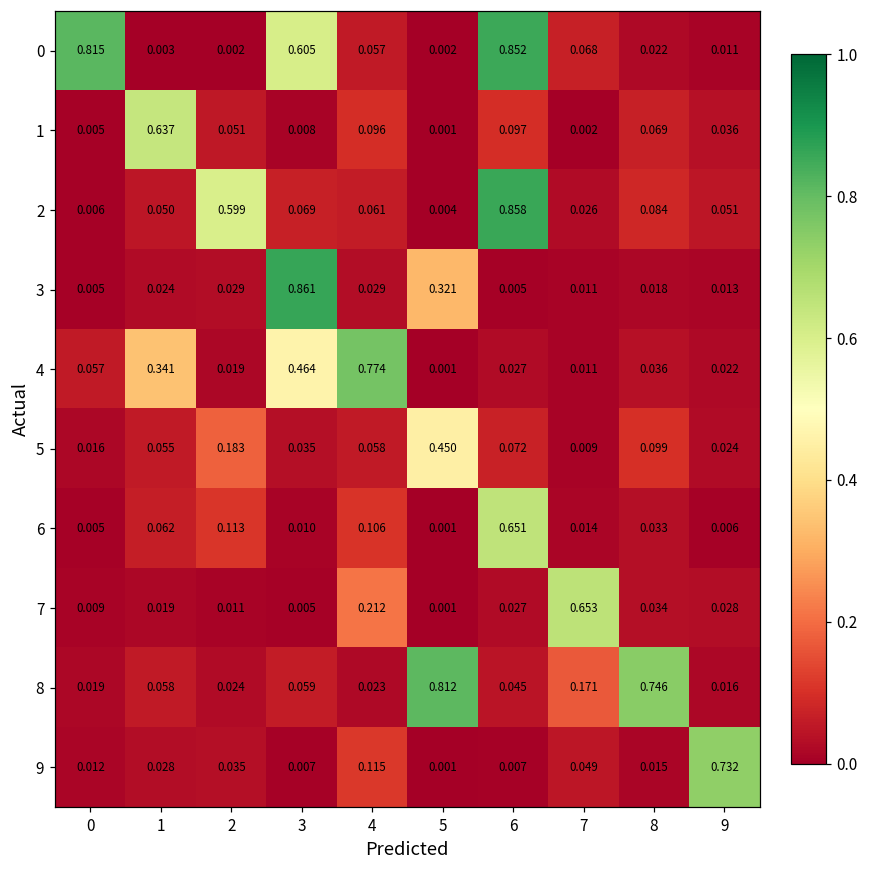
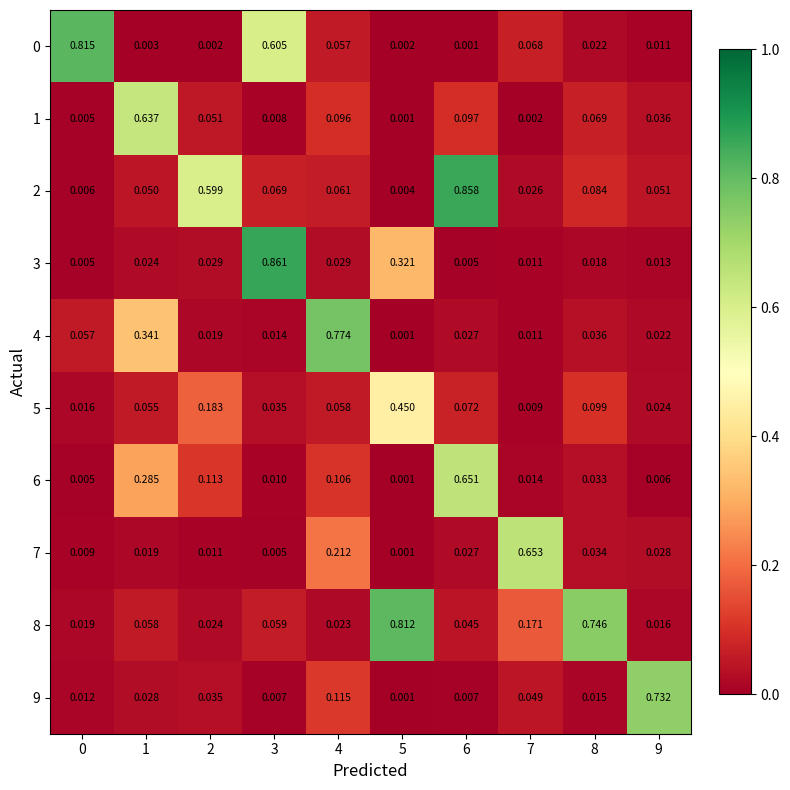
  {
    "0": {
      "0": 0.815,
      "1": 0.003,
      "2": 0.002,
      "3": 0.605,
      "4": 0.057,
      "5": 0.002,
-     "6": 0.852,
+     "6": 0.001,
      "7": 0.068,
      "8": 0.022,
      "9": 0.011
    },
    "1": {
      "0": 0.005,
      "1": 0.637,
      "2": 0.051,
      "3": 0.008,
      "4": 0.096,
      "5": 0.001,
      "6": 0.097,
      "7": 0.002,
      "8": 0.069,
      "9": 0.036
    },
    "2": {
      "0": 0.006,
      "1": 0.050,
      "2": 0.599,
      "3": 0.069,
      "4": 0.061,
      "5": 0.004,
      "6": 0.858,
      "7": 0.026,
      "8": 0.084,
      "9": 0.051
    },
    "3": {
      "0": 0.005,
      "1": 0.024,
      "2": 0.029,
      "3": 0.861,
      "4": 0.029,
      "5": 0.321,
      "6": 0.005,
      "7": 0.011,
      "8": 0.018,
      "9": 0.013
    },
    "4": {
      "0": 0.057,
      "1": 0.341,
      "2": 0.019,
-     "3": 0.464,
+     "3": 0.014,
      "4": 0.774,
      "5": 0.001,
      "6": 0.027,
      "7": 0.011,
      "8": 0.036,
      "9": 0.022
    },
    "5": {
      "0": 0.016,
      "1": 0.055,
      "2": 0.183,
      "3": 0.035,
      "4": 0.058,
      "5": 0.450,
      "6": 0.072,
      "7": 0.009,
      "8": 0.099,
      "9": 0.024
    },
    "6": {
      "0": 0.005,
-     "1": 0.062,
+     "1": 0.285,
      "2": 0.113,
      "3": 0.010,
      "4": 0.106,
      "5": 0.001,
      "6": 0.651,
      "7": 0.014,
      "8": 0.033,
      "9": 0.006
    },
    "7": {
      "0": 0.009,
      "1": 0.019,
      "2": 0.011,
      "3": 0.005,
      "4": 0.212,
      "5": 0.001,
      "6": 0.027,
      "7": 0.653,
      "8": 0.034,
      "9": 0.028
    },
    "8": {
      "0": 0.019,
      "1": 0.058,
      "2": 0.024,
      "3": 0.059,
      "4": 0.023,
      "5": 0.812,
      "6": 0.045,
      "7": 0.171,
      "8": 0.746,
      "9": 0.016
    },
    "9": {
      "0": 0.012,
      "1": 0.028,
      "2": 0.035,
      "3": 0.007,
      "4": 0.115,
      "5": 0.001,
      "6": 0.007,
      "7": 0.049,
      "8": 0.015,
      "9": 0.732
    }
  }
